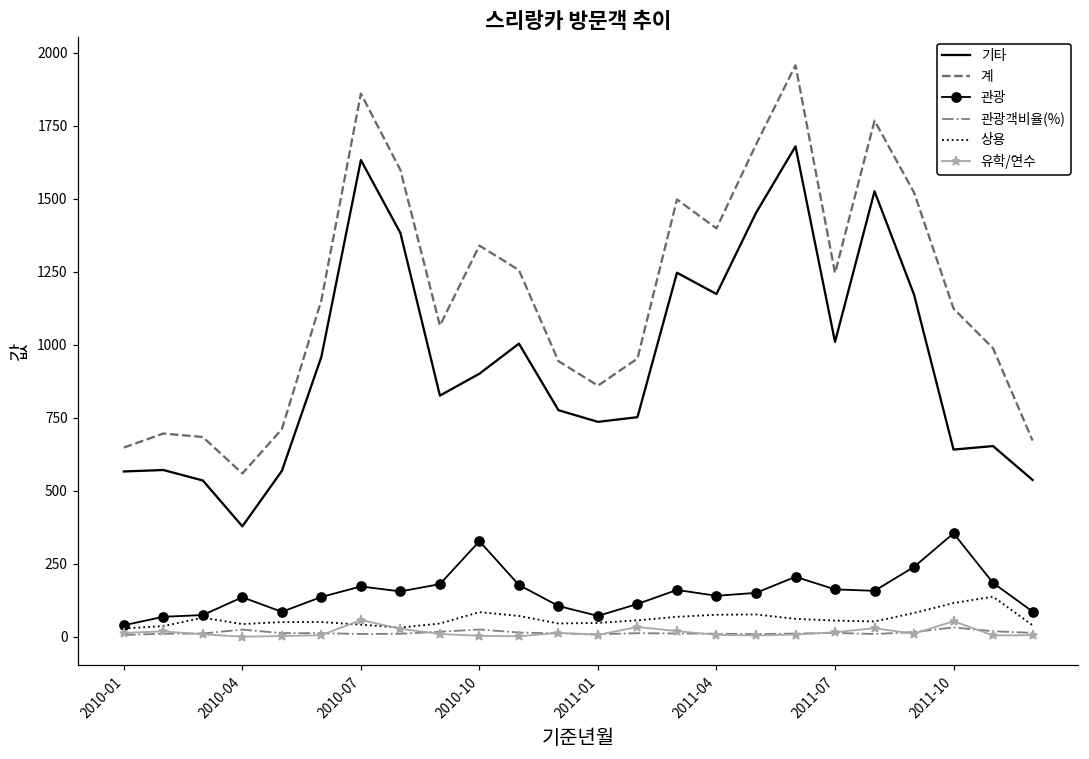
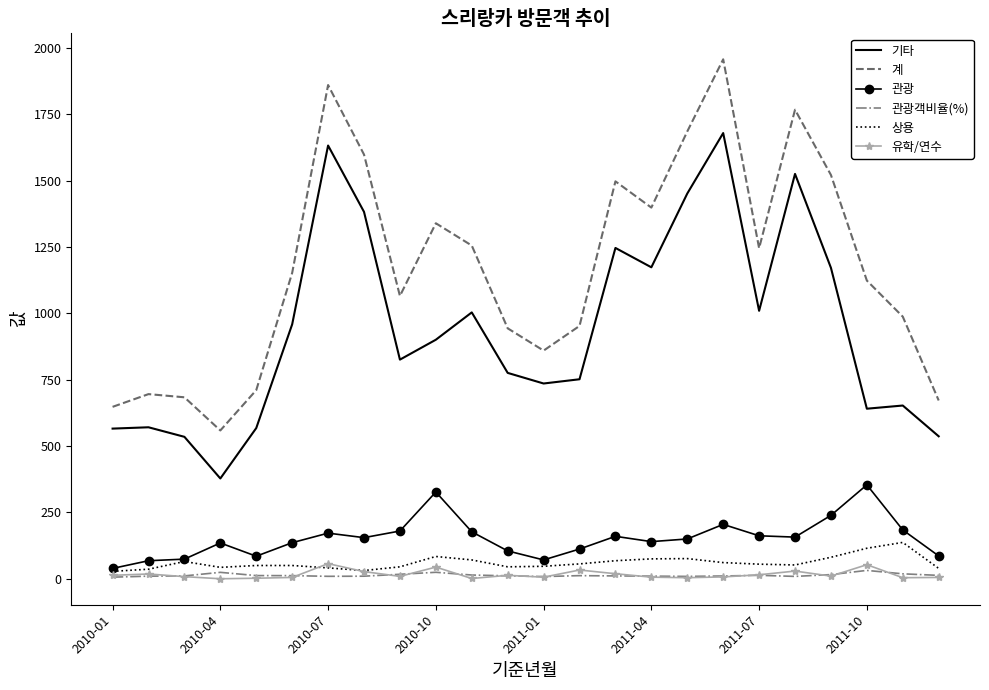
  {
    "유학/연수": {
      "2010-04": 0,
      "2010-07": 60,
-     "2010-10": 0,
+     "2010-10": 40,
      "2011-10": 50
    }
  }
